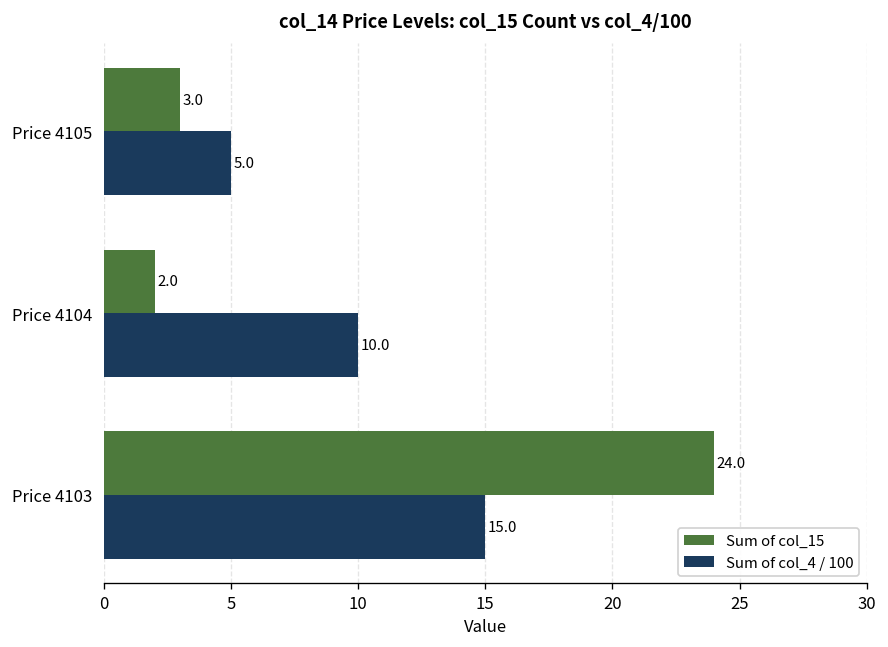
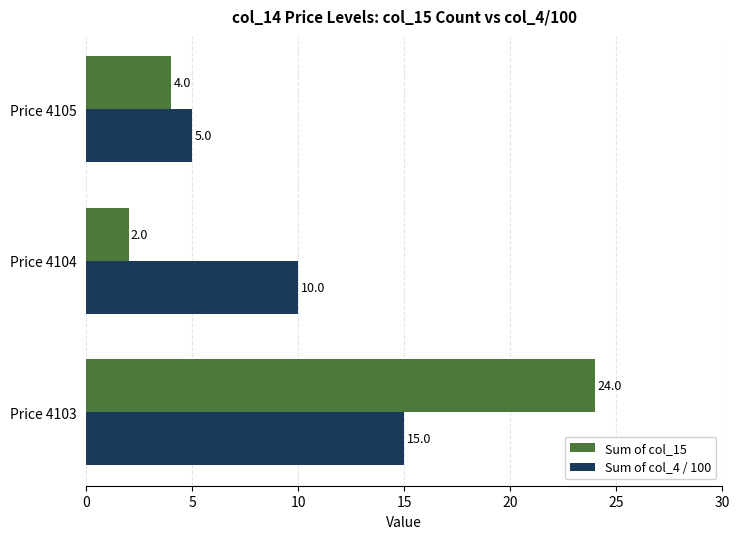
  {
    "Sum of col_15": {
-     "Price 4105": 3.0,
+     "Price 4105": 4.0,
      "Price 4104": 2.0,
      "Price 4103": 24.0
    },
    "Sum of col_4 / 100": {
      "Price 4105": 5.0,
      "Price 4104": 10.0,
      "Price 4103": 15.0
    }
  }
